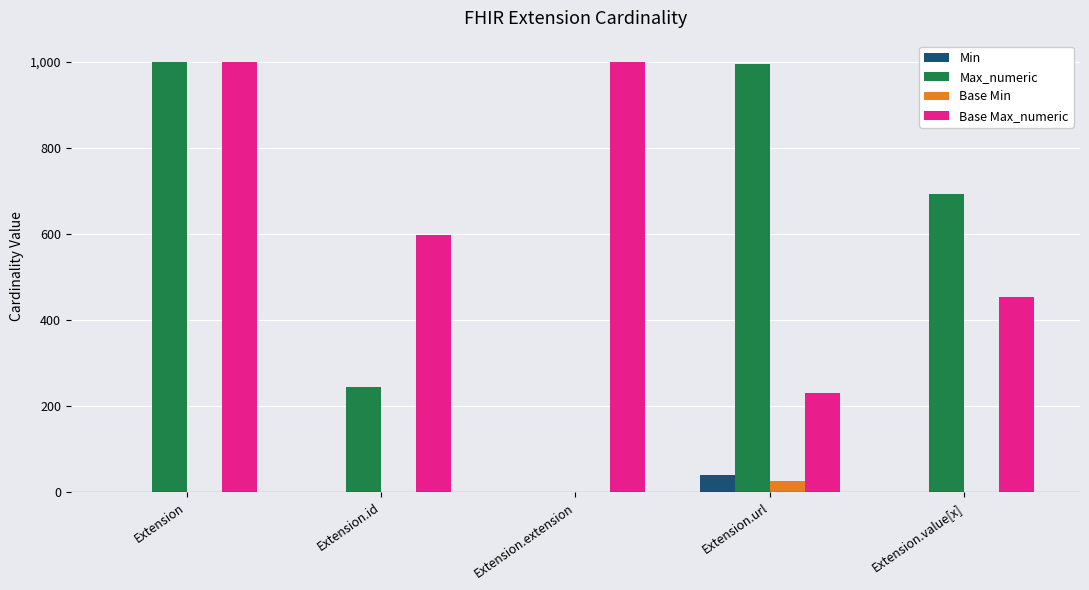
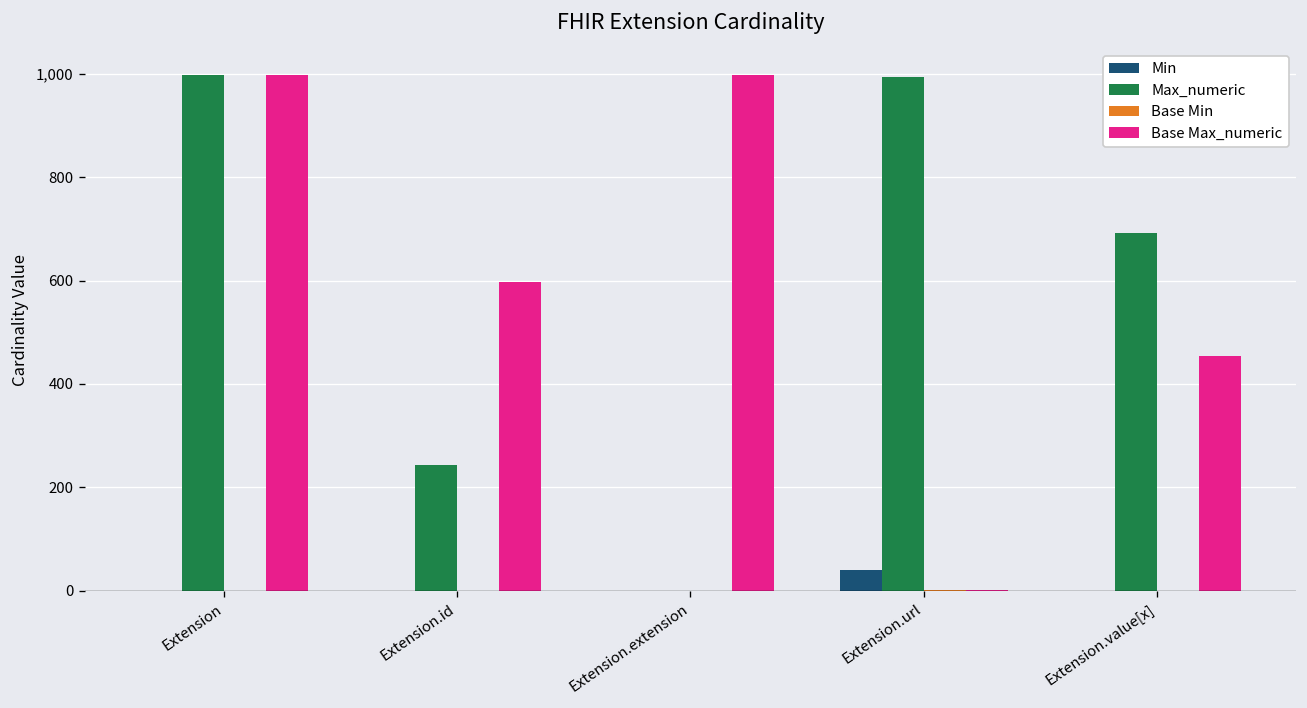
  {
    "Min": {
      "Extension": "0",
      "Extension.id": "0",
      "Extension.extension": "0",
      "Extension.url": "40",
      "Extension.value[x]": "0"
    },
    "Max_numeric": {
      "Extension": "1,000",
      "Extension.id": "240",
      "Extension.extension": "0",
      "Extension.url": "1,000",
      "Extension.value[x]": "690"
    },
    "Base Min": {
      "Extension": "0",
      "Extension.id": "0",
      "Extension.extension": "0",
-     "Extension.url": "30",
+     "Extension.url": "0",
      "Extension.value[x]": "0"
    },
    "Base Max_numeric": {
      "Extension": "1,000",
      "Extension.id": "600",
      "Extension.extension": "1,000",
-     "Extension.url": "230",
+     "Extension.url": "0",
      "Extension.value[x]": "450"
    }
  }
